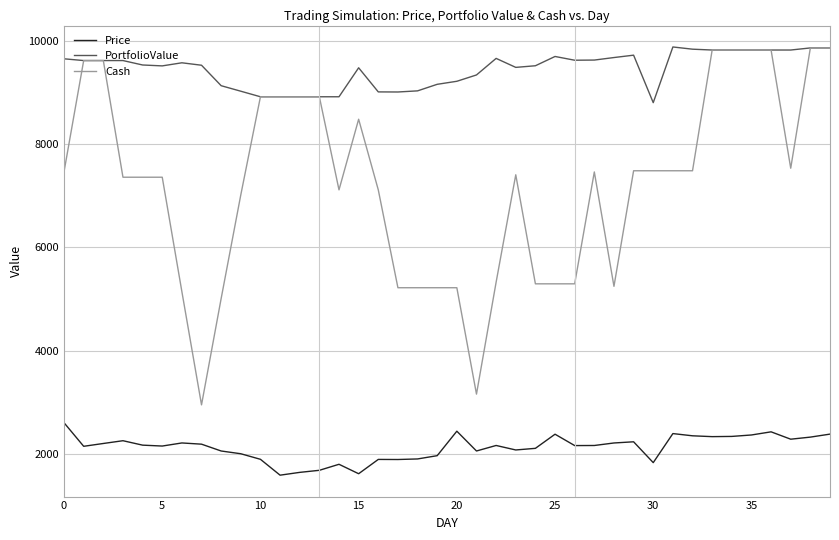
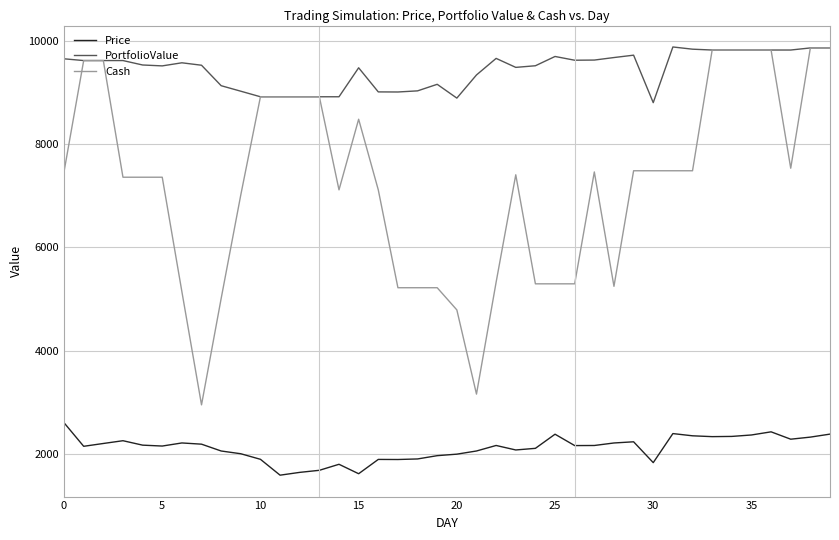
  {
    "Price": {
      "0": 2600,
      "5": 2200,
      "10": 1900,
      "15": 1600,
-     "20": 2400,
+     "20": 2000,
      "25": 2400,
      "30": 1800,
      "35": 2400
    },
    "PortfolioValue": {
      "0": 9700,
      "5": 9500,
      "15": 9500,
-     "20": 9200,
+     "20": 8900,
      "25": 9700,
      "30": 8800
    },
    "Cash": {
      "0": 7500,
      "5": 7400,
      "15": 8500,
-     "20": 5200,
+     "20": 4800,
      "25": 5300,
      "30": 7500
    }
  }
